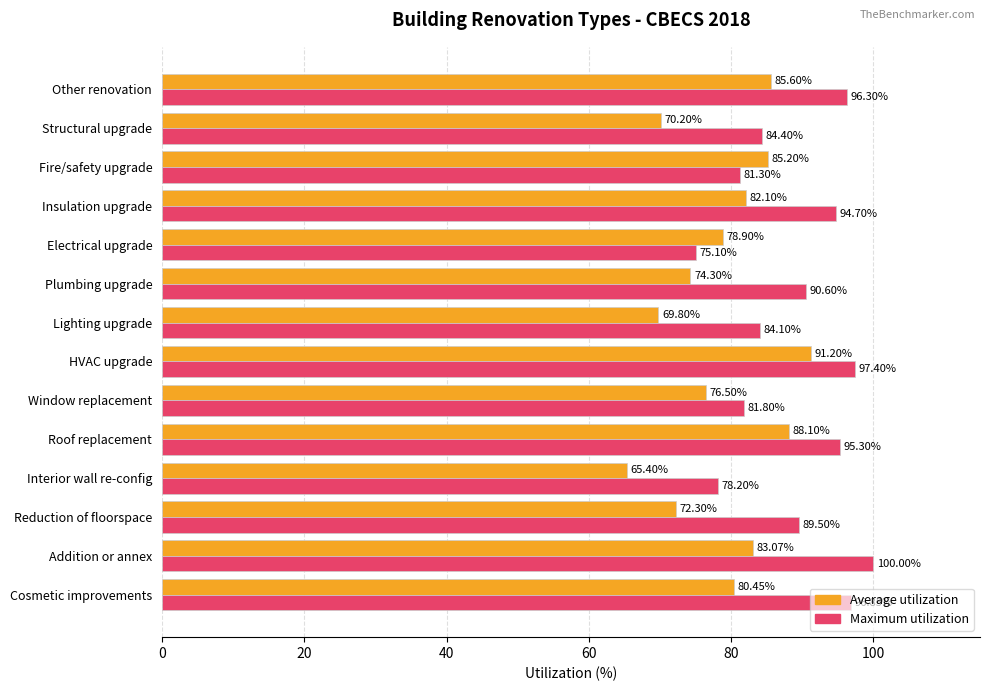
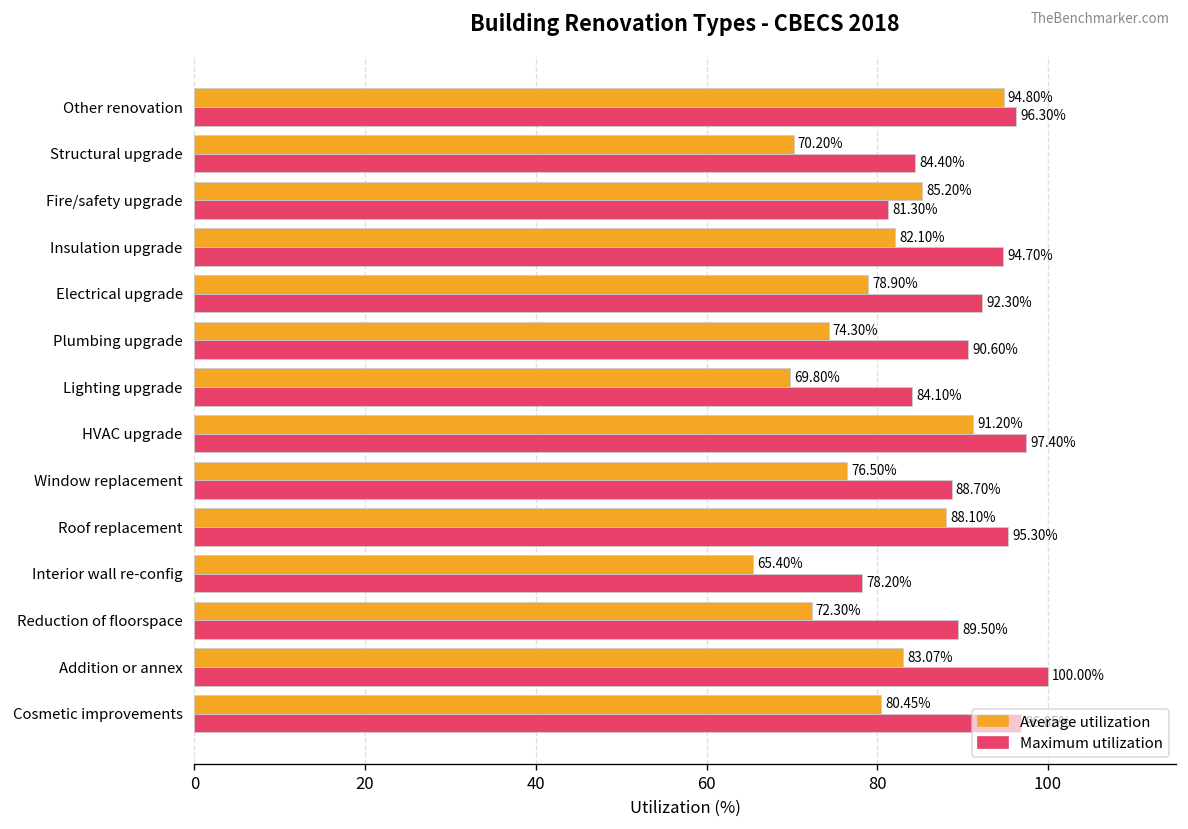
  {
    "Average utilization": {
-     "Other renovation": "85.60%",
+     "Other renovation": "94.80%",
      "Structural upgrade": "70.20%",
      "Fire/safety upgrade": "85.20%",
      "Insulation upgrade": "82.10%",
      "Electrical upgrade": "78.90%",
      "Plumbing upgrade": "74.30%",
      "Lighting upgrade": "69.80%",
      "HVAC upgrade": "91.20%",
      "Window replacement": "76.50%",
      "Roof replacement": "88.10%",
      "Interior wall re-config": "65.40%",
      "Reduction of floorspace": "72.30%",
      "Addition or annex": "83.07%",
      "Cosmetic improvements": "80.45%"
    },
    "Maximum utilization": {
      "Other renovation": "96.30%",
      "Structural upgrade": "84.40%",
      "Fire/safety upgrade": "81.30%",
      "Insulation upgrade": "94.70%",
-     "Electrical upgrade": "75.10%",
+     "Electrical upgrade": "92.30%",
      "Plumbing upgrade": "90.60%",
      "Lighting upgrade": "84.10%",
      "HVAC upgrade": "97.40%",
-     "Window replacement": "81.80%",
+     "Window replacement": "88.70%",
      "Roof replacement": "95.30%",
      "Interior wall re-config": "78.20%",
      "Reduction of floorspace": "89.50%",
      "Addition or annex": "100.00%"
    }
  }
